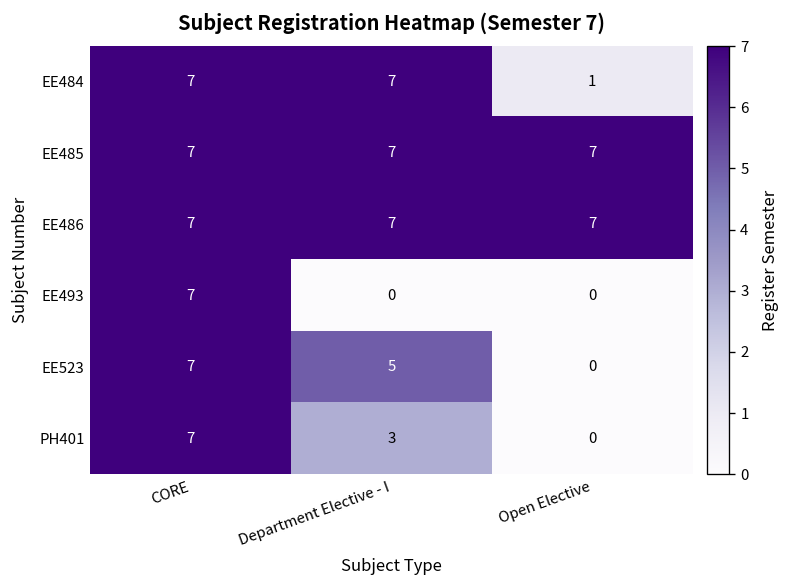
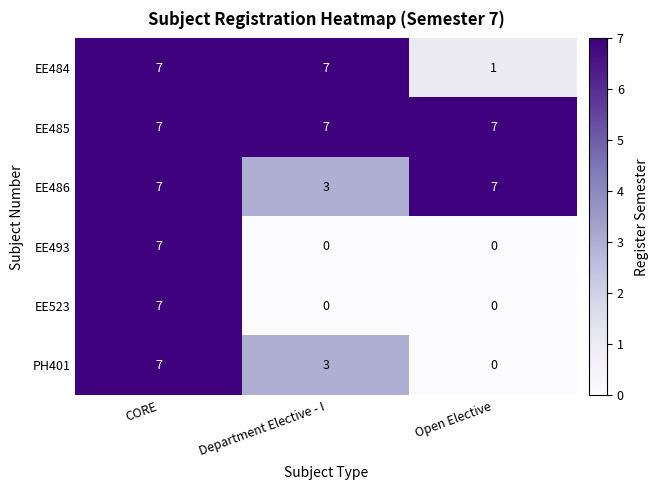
  {
    "EE484": {
      "CORE": 7,
      "Department Elective - I": 7,
      "Open Elective": 1
    },
    "EE485": {
      "CORE": 7,
      "Department Elective - I": 7,
      "Open Elective": 7
    },
    "EE486": {
      "CORE": 7,
-     "Department Elective - I": 7,
+     "Department Elective - I": 3,
      "Open Elective": 7
    },
    "EE493": {
      "CORE": 7,
      "Department Elective - I": 0,
      "Open Elective": 0
    },
    "EE523": {
      "CORE": 7,
-     "Department Elective - I": 5,
+     "Department Elective - I": 0,
      "Open Elective": 0
    },
    "PH401": {
      "CORE": 7,
      "Department Elective - I": 3,
      "Open Elective": 0
    }
  }
